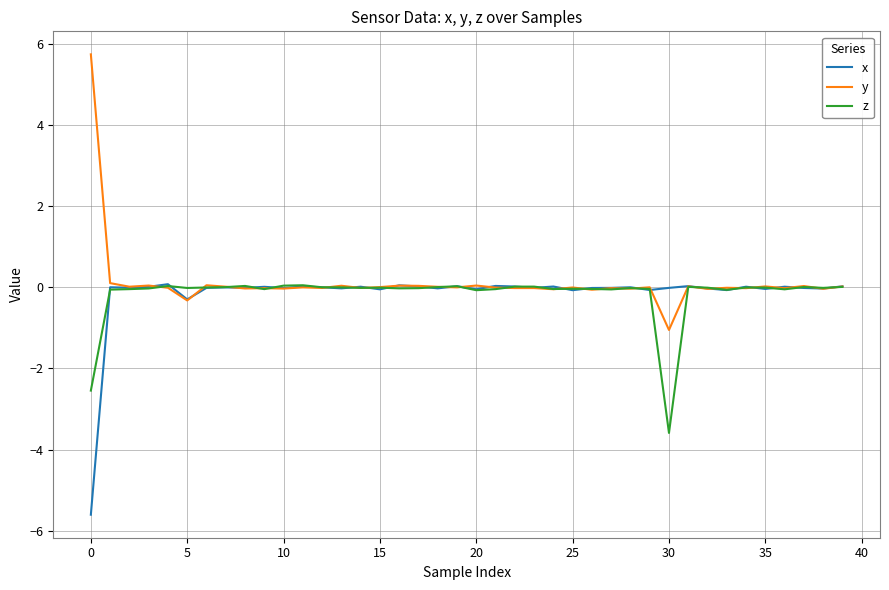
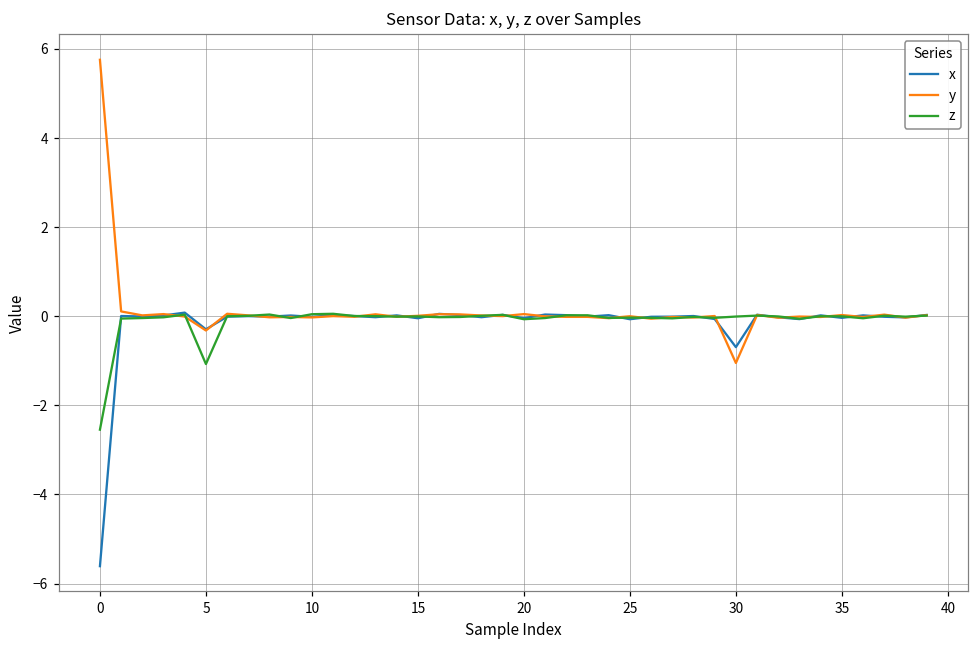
  {
    "x": {
      "0": -5.6,
-     "30": 0.0
+     "30": -0.7
    },
    "y": {
      "0": 5.8,
      "20": 0.0,
      "30": -1.0
    },
    "z": {
      "0": -2.5,
-     "5": 0.0,
-     "30": -3.6
+     "5": -1.1,
+     "30": 0.0
    }
  }
